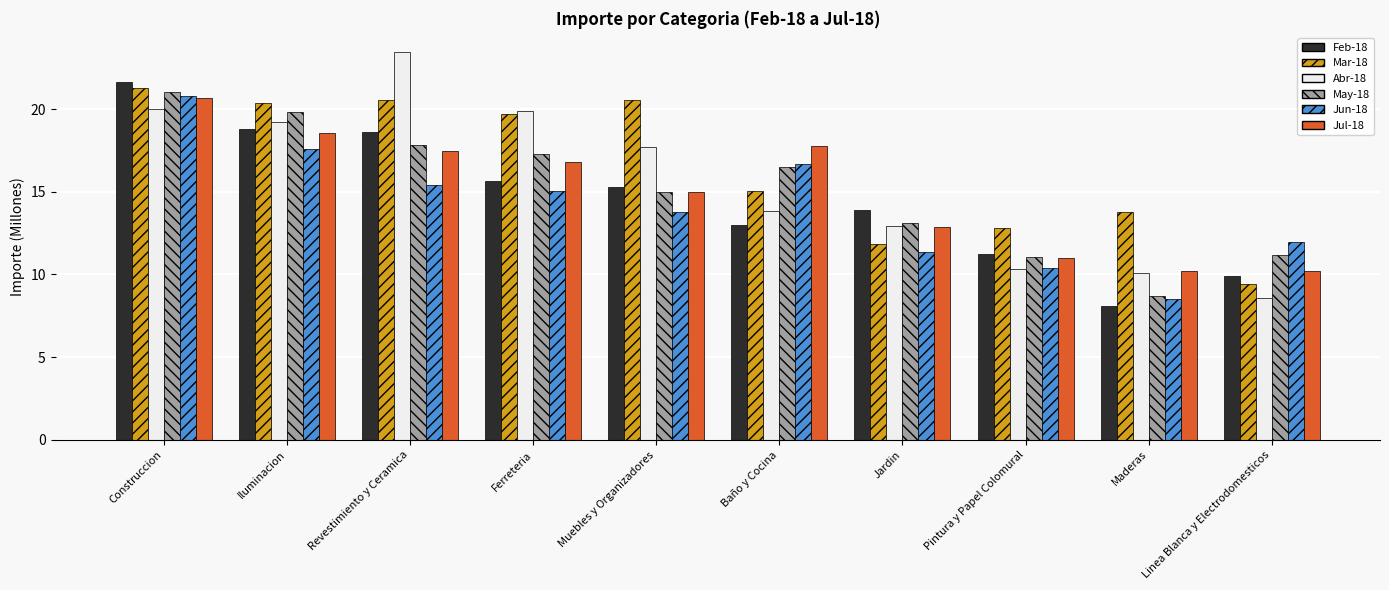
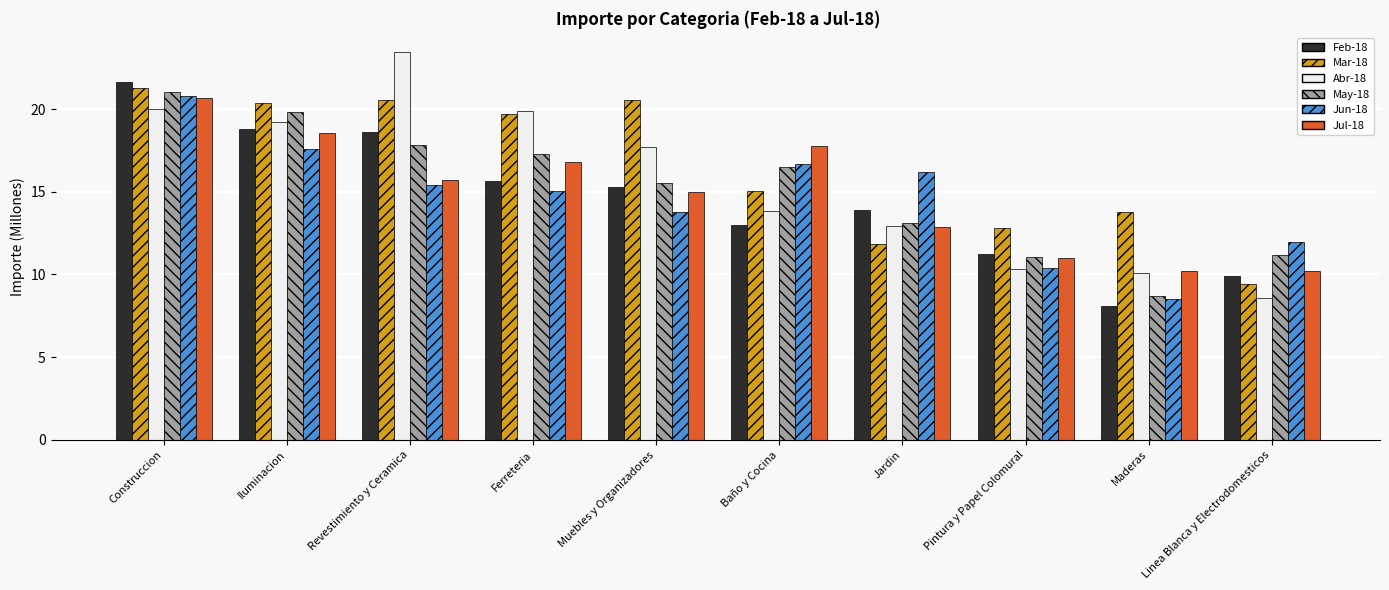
  {
    "Feb-18": {
      "Construccion": 21.6,
      "Iluminacion": 18.8,
      "Revestimiento y Ceramica": 18.6,
      "Ferreteria": 15.7,
      "Muebles y Organizadores": 15.3,
      "Baño y Cocina": 13.0,
      "Jardin": 13.9,
      "Pintura y Papel Colomural": 11.2,
      "Maderas": 8.1,
      "Linea Blanca y Electrodomesticos": 9.9
    },
    "Mar-18": {
      "Construccion": 21.3,
      "Iluminacion": 20.3,
      "Revestimiento y Ceramica": 20.6,
      "Ferreteria": 19.7,
      "Muebles y Organizadores": 20.5,
      "Baño y Cocina": 15.0,
      "Jardin": 11.9,
      "Pintura y Papel Colomural": 12.8,
      "Maderas": 13.8,
      "Linea Blanca y Electrodomesticos": 9.4
    },
    "Abr-18": {
      "Construccion": 20.0,
      "Iluminacion": 19.2,
      "Revestimiento y Ceramica": 23.4,
      "Ferreteria": 19.9,
      "Muebles y Organizadores": 17.7,
      "Baño y Cocina": 13.9,
      "Jardin": 12.9,
      "Pintura y Papel Colomural": 10.3,
      "Maderas": 10.1,
      "Linea Blanca y Electrodomesticos": 8.6
    },
    "May-18": {
      "Construccion": 21.0,
      "Iluminacion": 19.8,
      "Revestimiento y Ceramica": 17.8,
      "Ferreteria": 17.3,
-     "Muebles y Organizadores": 15.0,
+     "Muebles y Organizadores": 15.5,
      "Baño y Cocina": 16.5,
      "Jardin": 13.1,
      "Pintura y Papel Colomural": 11.1,
      "Maderas": 8.7,
      "Linea Blanca y Electrodomesticos": 11.2
    },
    "Jun-18": {
      "Construccion": 20.8,
      "Iluminacion": 17.6,
      "Revestimiento y Ceramica": 15.4,
      "Ferreteria": 15.0,
      "Muebles y Organizadores": 13.8,
      "Baño y Cocina": 16.7,
-     "Jardin": 11.3,
+     "Jardin": 16.2,
      "Pintura y Papel Colomural": 10.4,
      "Maderas": 8.5,
      "Linea Blanca y Electrodomesticos": 12.0
    },
    "Jul-18": {
      "Construccion": 20.6,
      "Iluminacion": 18.6,
-     "Revestimiento y Ceramica": 17.5,
+     "Revestimiento y Ceramica": 15.7,
      "Ferreteria": 16.8,
      "Muebles y Organizadores": 15.0,
      "Baño y Cocina": 17.7,
      "Jardin": 12.9,
      "Pintura y Papel Colomural": 11.0,
      "Maderas": 10.2,
      "Linea Blanca y Electrodomesticos": 10.2
    }
  }
